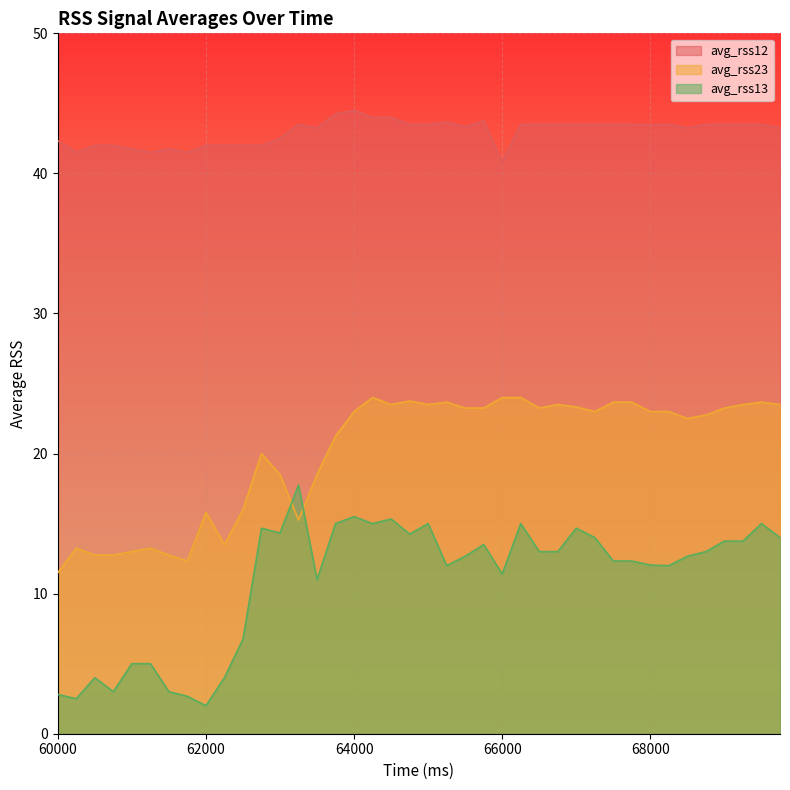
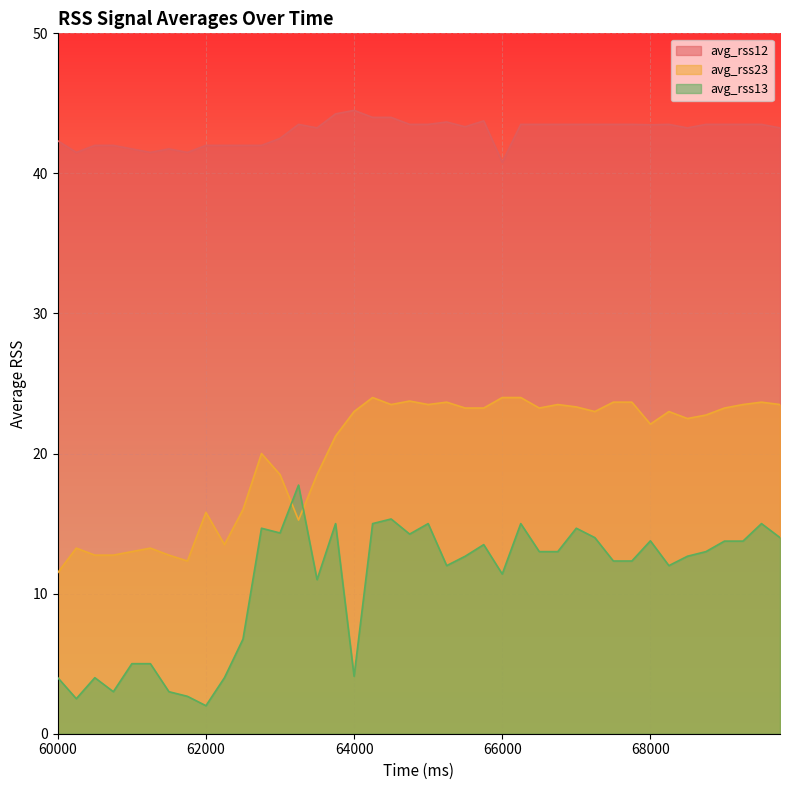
  {
    "avg_rss12": {
      "60000": 42.3,
      "62000": 42.0,
      "64000": 44.5,
      "66000": 40.8,
      "68000": 43.5
    },
    "avg_rss23": {
      "60000": 11.5,
      "62000": 15.8,
      "64000": 23.0,
      "66000": 24.0,
-     "68000": 23.0
+     "68000": 22.1
    },
    "avg_rss13": {
-     "60000": 2.8,
+     "60000": 4.0,
      "62000": 2.0,
-     "64000": 15.5,
+     "64000": 4.1,
      "66000": 11.4,
-     "68000": 12.0
+     "68000": 13.8
    }
  }
